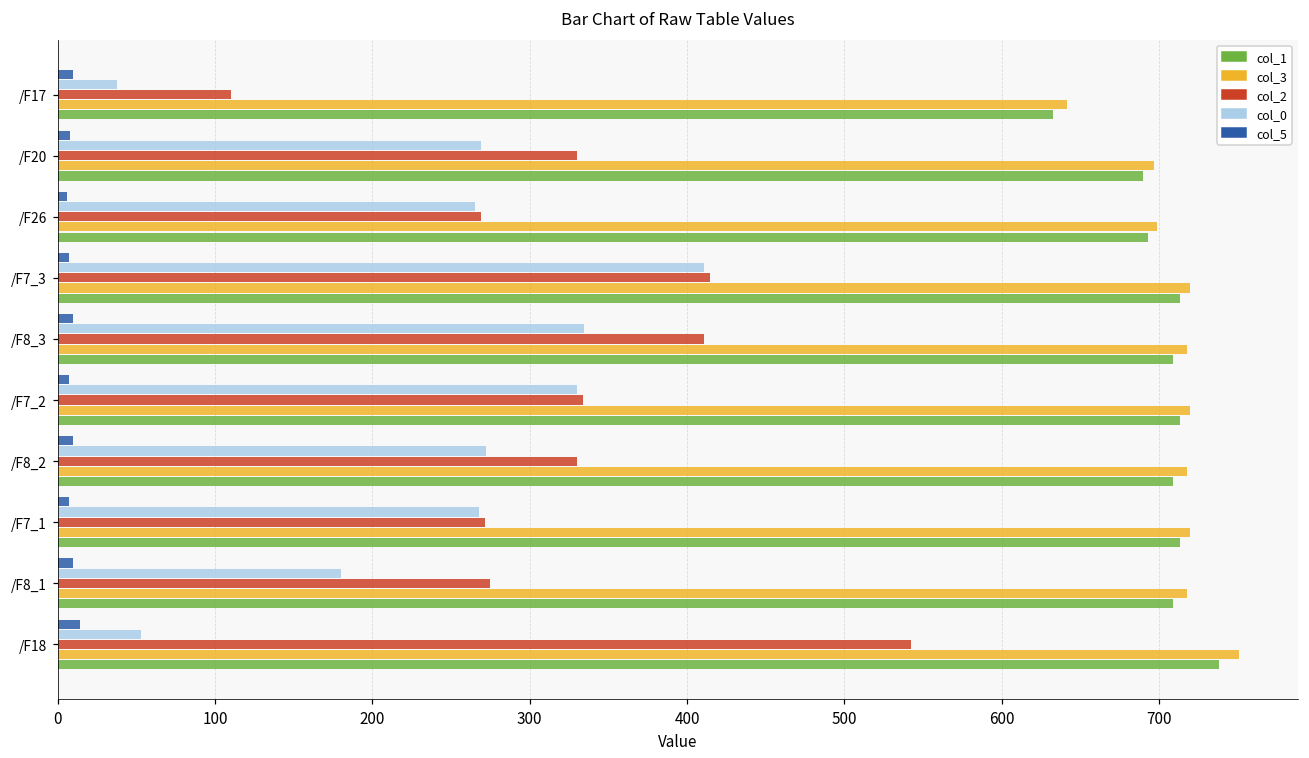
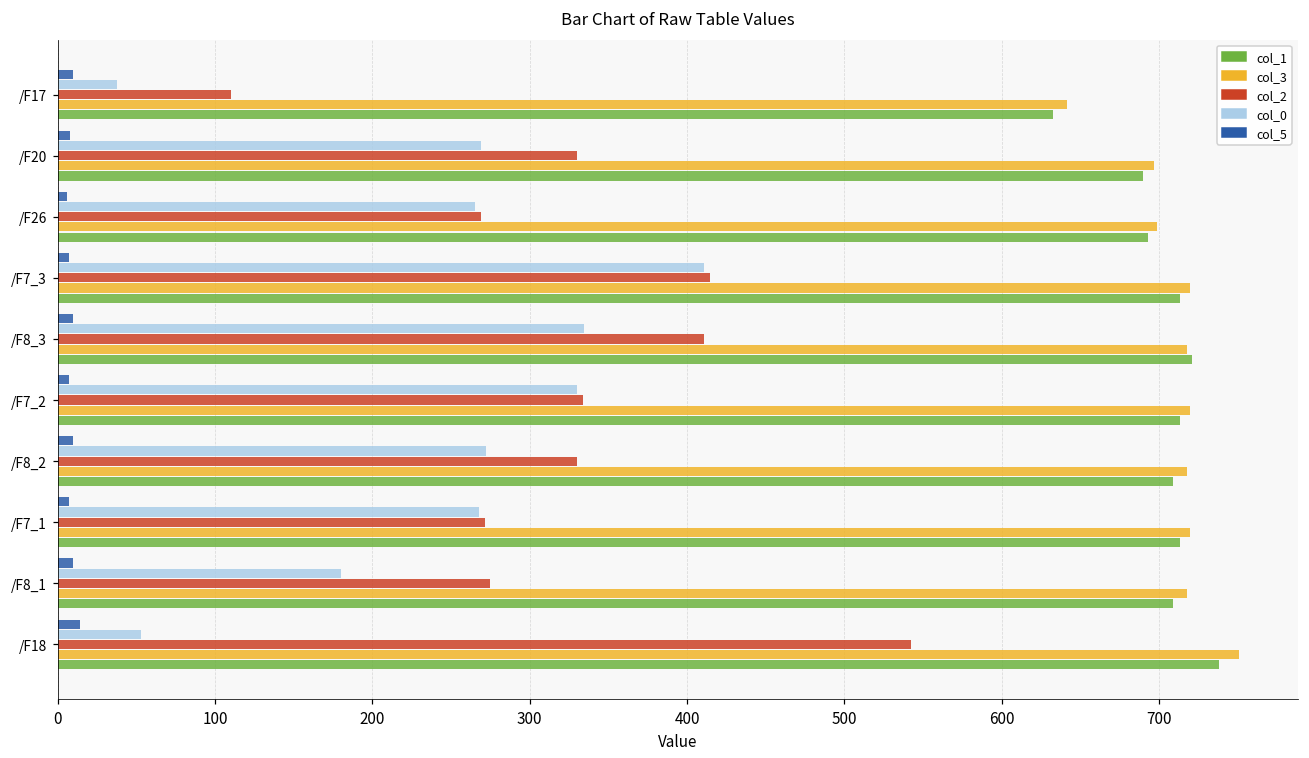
  {
    "col_1": {
      "/F17": 633,
      "/F20": 690,
      "/F26": 693,
      "/F7_3": 713,
-     "/F8_3": 709,
+     "/F8_3": 721,
      "/F7_2": 713,
      "/F8_2": 709,
      "/F7_1": 713,
      "/F8_1": 709,
      "/F18": 738
    },
    "col_3": {
      "/F17": 642,
      "/F20": 697,
      "/F26": 698,
      "/F7_3": 719,
      "/F8_3": 718,
      "/F7_2": 719,
      "/F8_2": 718,
      "/F7_1": 719,
      "/F8_1": 718,
      "/F18": 751
    },
    "col_2": {
      "/F17": 110,
      "/F20": 330,
      "/F26": 269,
      "/F7_3": 414,
      "/F8_3": 410,
      "/F7_2": 334,
      "/F8_2": 330,
      "/F7_1": 272,
      "/F8_1": 275,
      "/F18": 542
    },
    "col_0": {
      "/F17": 38,
      "/F20": 269,
      "/F26": 265,
      "/F7_3": 410,
      "/F8_3": 334,
      "/F7_2": 330,
      "/F8_2": 272,
      "/F7_1": 268,
      "/F8_1": 180,
      "/F18": 53
    },
    "col_5": {
      "/F17": 10,
      "/F20": 8,
      "/F26": 6,
      "/F7_3": 7,
      "/F8_3": 10,
      "/F7_2": 7,
      "/F8_2": 10,
      "/F7_1": 7,
      "/F8_1": 10,
      "/F18": 14
    }
  }
